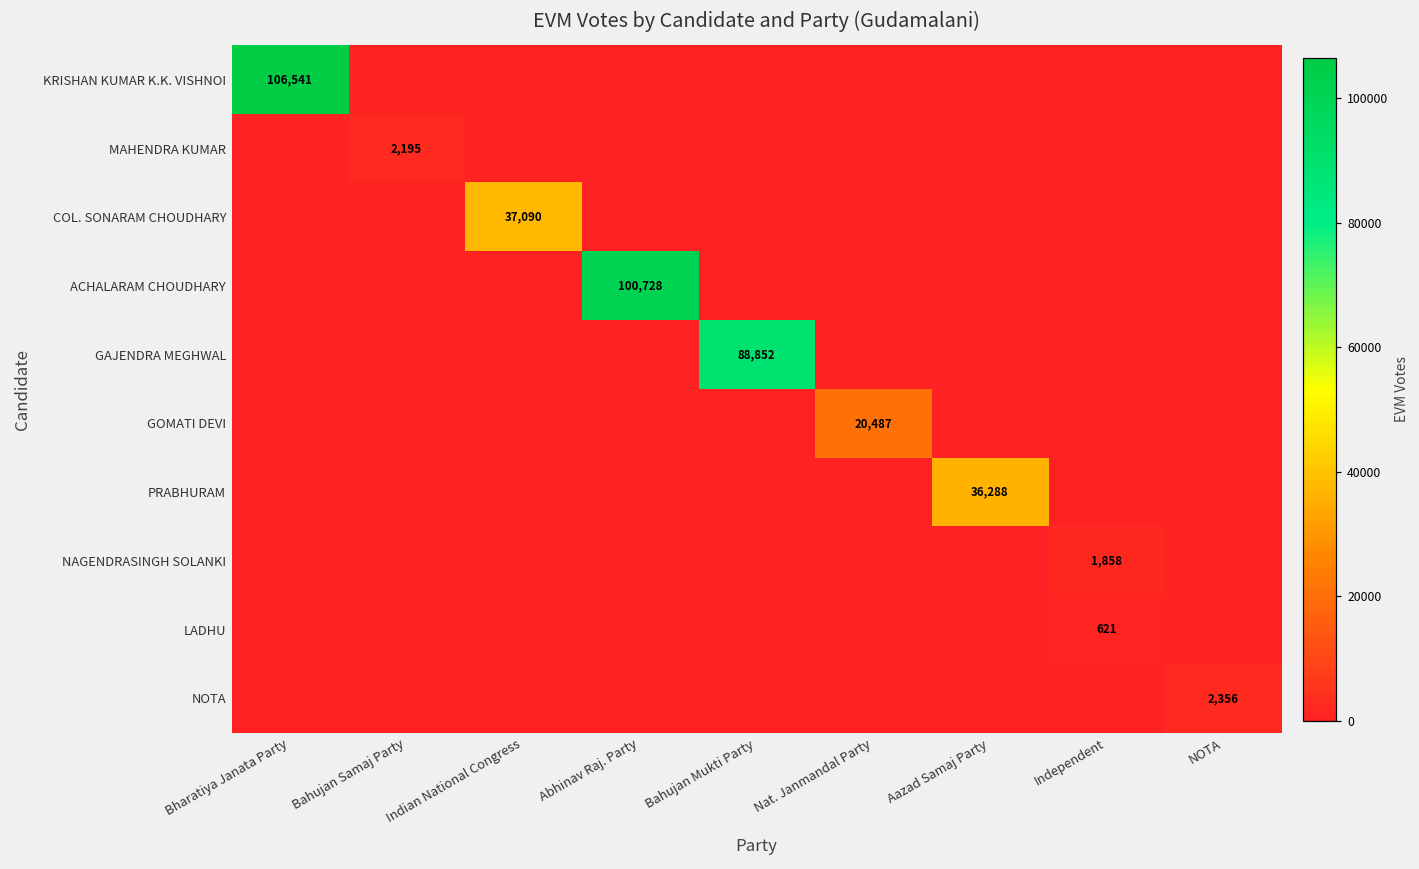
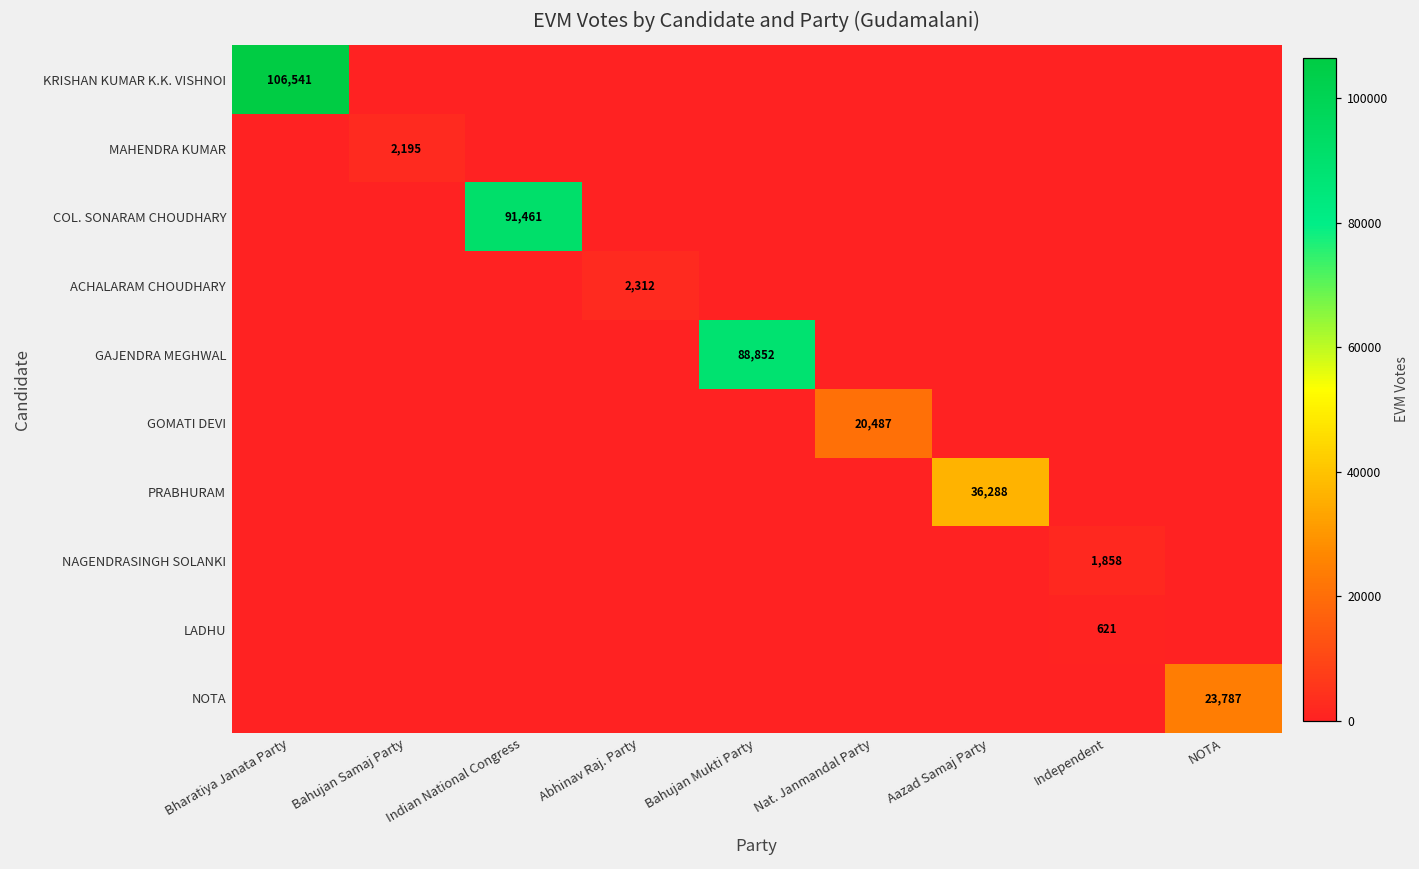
  {
    "KRISHAN KUMAR K.K. VISHNOI": {
      "Bharatiya Janata Party": "106,541"
    },
    "MAHENDRA KUMAR": {
      "Bahujan Samaj Party": "2,195"
    },
    "COL. SONARAM CHOUDHARY": {
-     "Indian National Congress": "37,090"
+     "Indian National Congress": "91,461"
    },
    "ACHALARAM CHOUDHARY": {
-     "Abhinav Raj. Party": "100,728"
+     "Abhinav Raj. Party": "2,312"
    },
    "GAJENDRA MEGHWAL": {
      "Bahujan Mukti Party": "88,852"
    },
    "GOMATI DEVI": {
      "Nat. Janmandal Party": "20,487"
    },
    "PRABHURAM": {
      "Aazad Samaj Party": "36,288"
    },
    "NAGENDRASINGH SOLANKI": {
      "Independent": "1,858"
    },
    "LADHU": {
      "Independent": "621"
    },
    "NOTA": {
-     "NOTA": "2,356"
+     "NOTA": "23,787"
    }
  }
